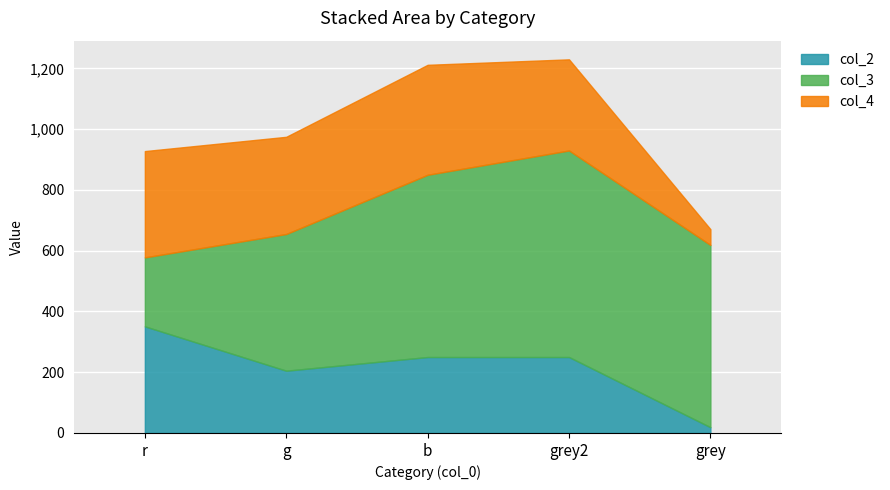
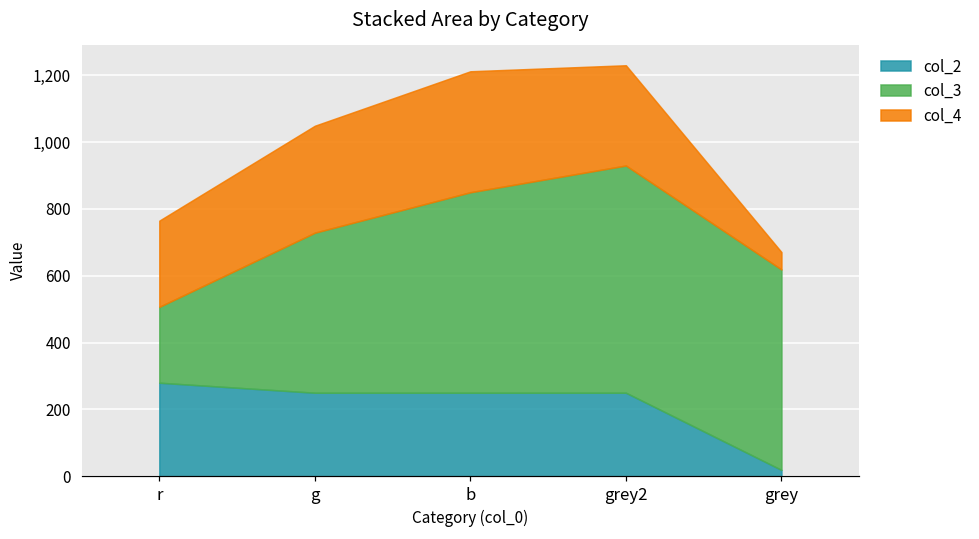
  {
    "col_2": {
-     "r": 350,
-     "g": 210,
+     "r": 280,
+     "g": 250,
      "b": 250,
      "grey2": 250,
      "grey": 20
    },
    "col_3": {
      "r": 230,
-     "g": 450,
+     "g": 480,
      "b": 600,
      "grey2": 680,
      "grey": 600
    },
    "col_4": {
-     "r": 350,
+     "r": 260,
      "g": 320,
      "b": 360,
      "grey2": 300,
      "grey": 50
    }
  }
